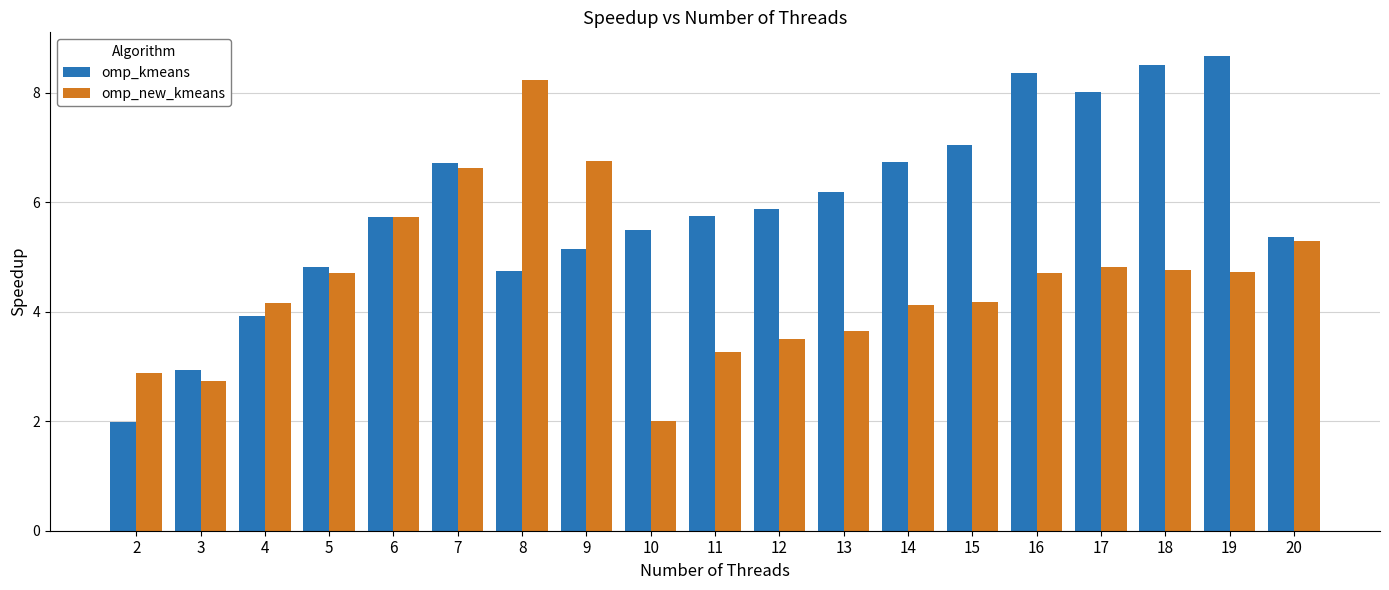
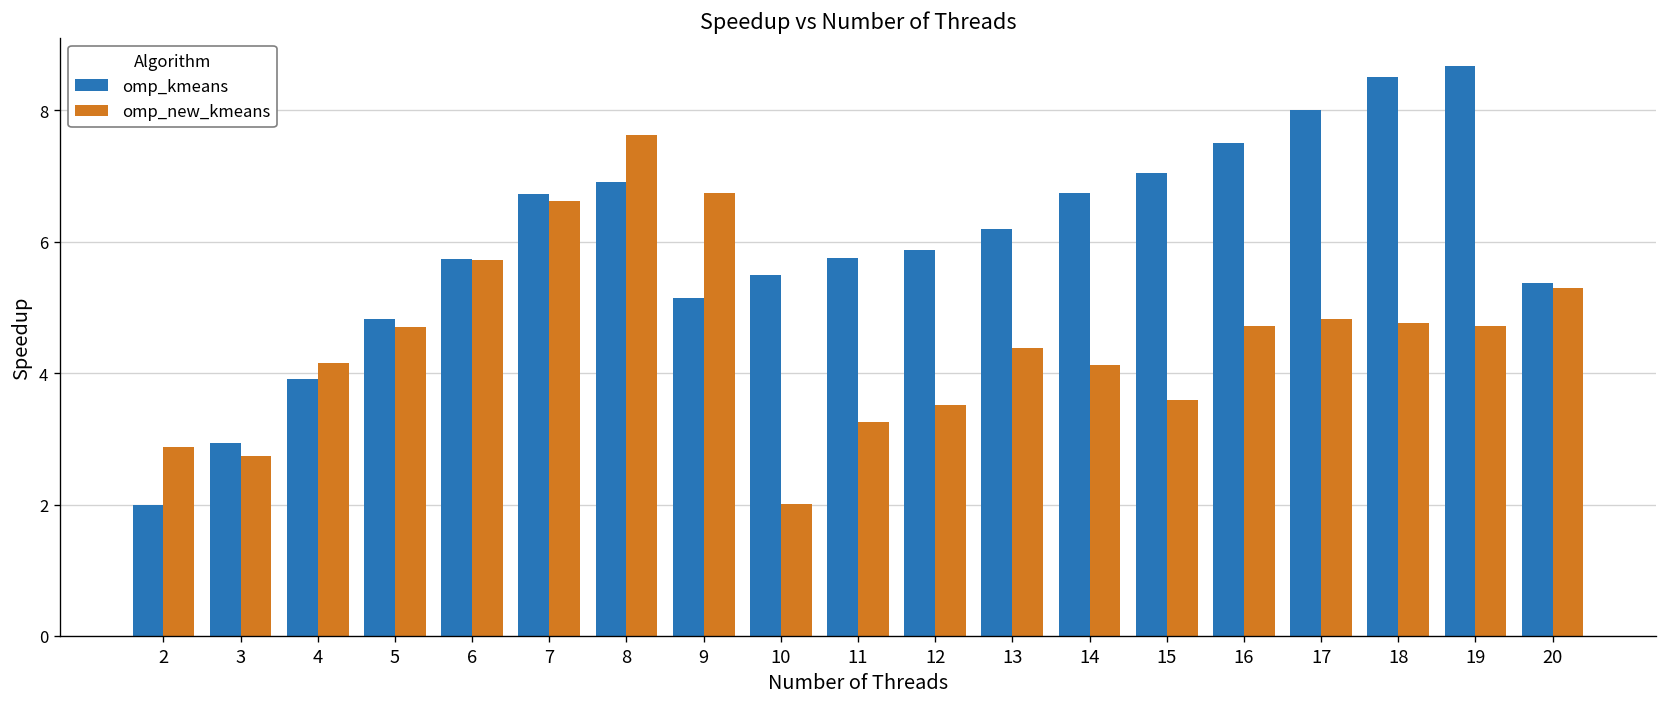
  {
    "omp_kmeans": {
      "2": 2.0,
      "3": 2.9,
      "4": 3.9,
      "5": 4.8,
      "6": 5.7,
      "7": 6.7,
-     "8": 4.8,
+     "8": 6.9,
      "9": 5.1,
      "10": 5.5,
      "11": 5.7,
      "12": 5.9,
      "13": 6.2,
      "14": 6.7,
      "15": 7.0,
-     "16": 8.4,
+     "16": 7.5,
      "17": 8.0,
      "18": 8.5,
      "19": 8.7,
      "20": 5.4
    },
    "omp_new_kmeans": {
      "2": 2.9,
      "3": 2.7,
      "4": 4.2,
      "5": 4.7,
      "6": 5.7,
      "7": 6.6,
-     "8": 8.2,
+     "8": 7.6,
      "9": 6.7,
      "10": 2.0,
      "11": 3.3,
      "12": 3.5,
-     "13": 3.7,
+     "13": 4.4,
      "14": 4.1,
-     "15": 4.2,
+     "15": 3.6,
      "16": 4.7,
      "17": 4.8,
      "18": 4.8,
      "19": 4.7,
      "20": 5.3
    }
  }
